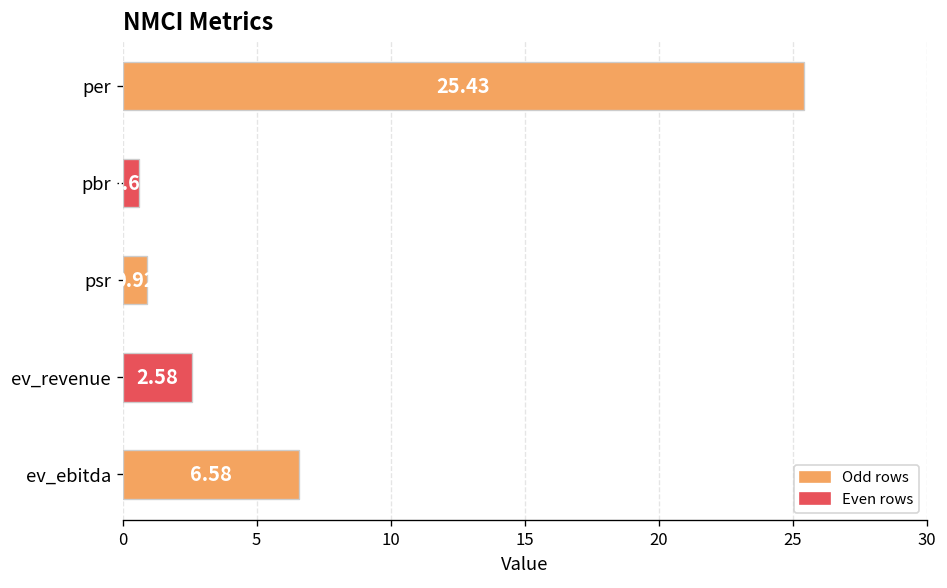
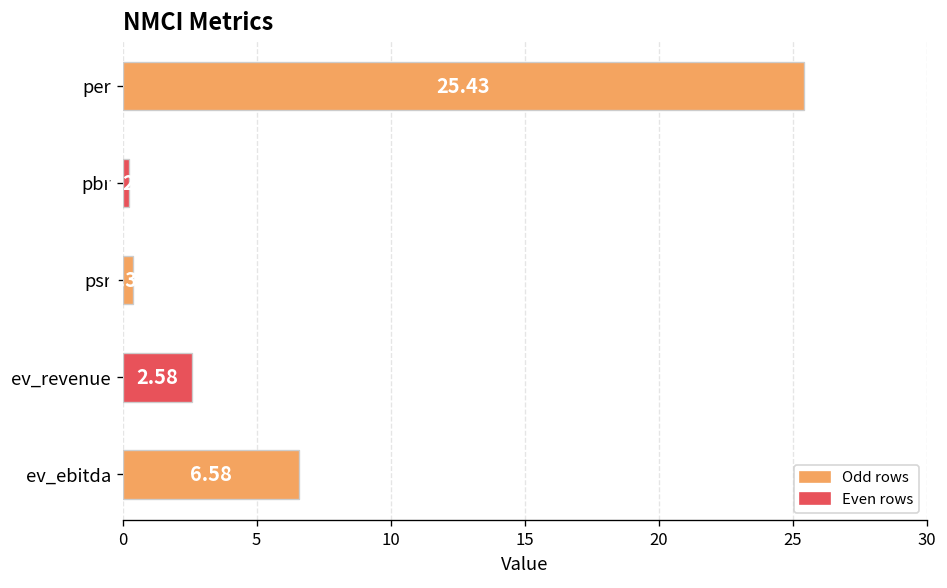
  {
-   "pbr": 0.6,
-   "psr": 0.9
+   "pbr": 0.2,
+   "psr": 0.4
  }
